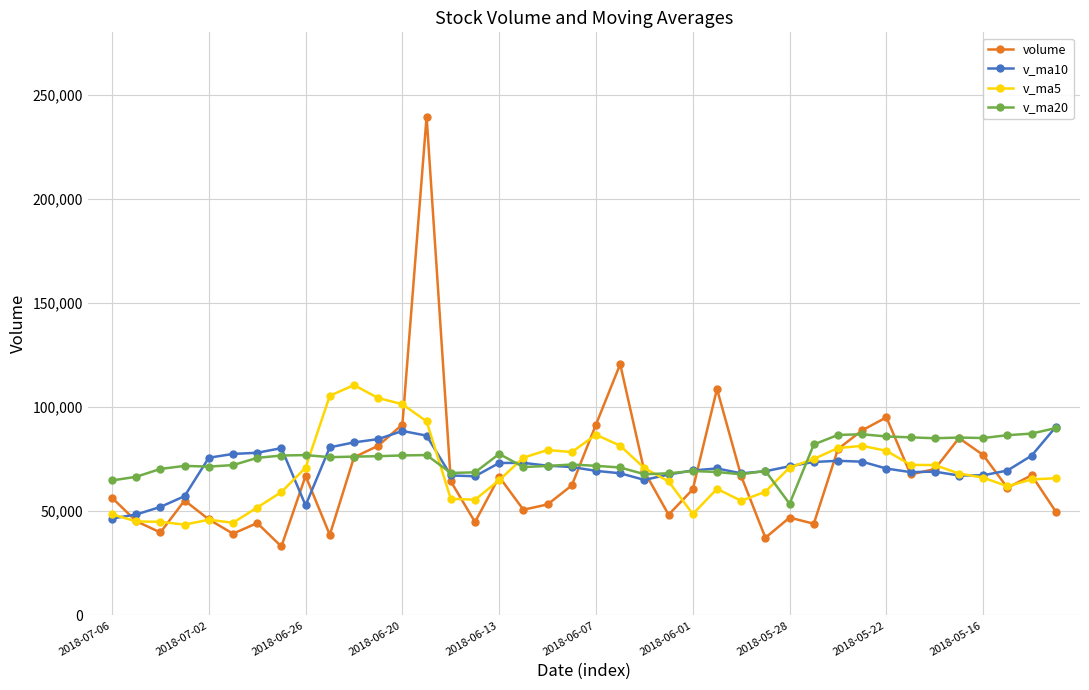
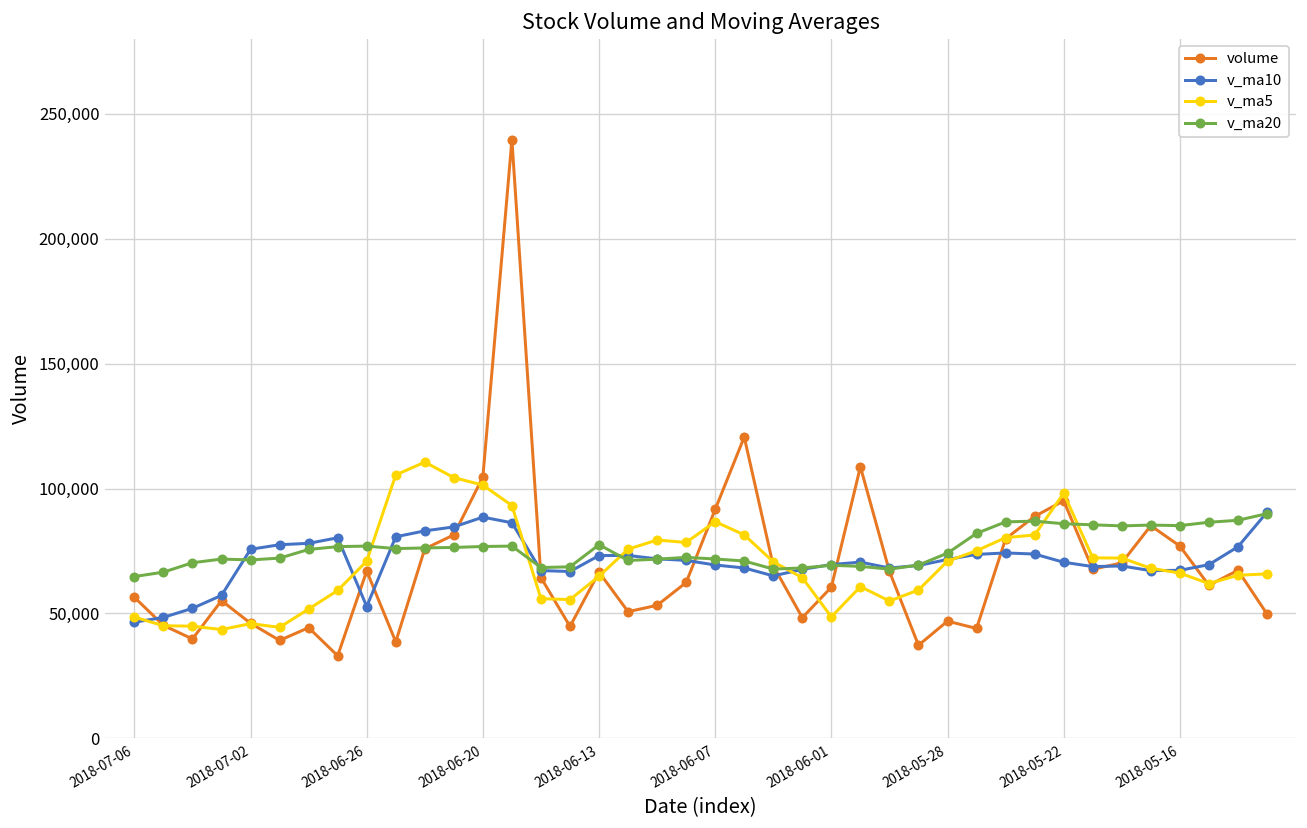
  {
    "volume": {
      "2018-07-06": "56,000",
      "2018-06-26": "67,000",
-     "2018-06-20": "92,000",
+     "2018-06-20": "105,000",
      "2018-06-13": "67,000",
      "2018-06-07": "92,000",
      "2018-06-01": "60,000",
      "2018-05-28": "47,000",
      "2018-05-22": "95,000",
      "2018-05-16": "77,000"
    },
    "v_ma10": {
      "2018-07-06": "46,000",
      "2018-07-02": "76,000",
      "2018-06-26": "53,000",
      "2018-06-20": "89,000",
      "2018-06-13": "73,000",
      "2018-06-07": "69,000",
      "2018-05-22": "70,000"
    },
    "v_ma5": {
      "2018-07-06": "49,000",
      "2018-06-26": "71,000",
      "2018-06-20": "101,000",
      "2018-06-13": "65,000",
      "2018-06-07": "87,000",
      "2018-06-01": "49,000",
-     "2018-05-22": "79,000"
+     "2018-05-22": "98,000"
    },
    "v_ma20": {
      "2018-07-06": "65,000",
      "2018-07-02": "71,000",
      "2018-06-26": "77,000",
      "2018-06-20": "77,000",
      "2018-06-13": "78,000",
      "2018-06-07": "72,000",
-     "2018-05-28": "54,000",
+     "2018-05-28": "74,000",
      "2018-05-22": "86,000",
      "2018-05-16": "85,000"
    }
  }
